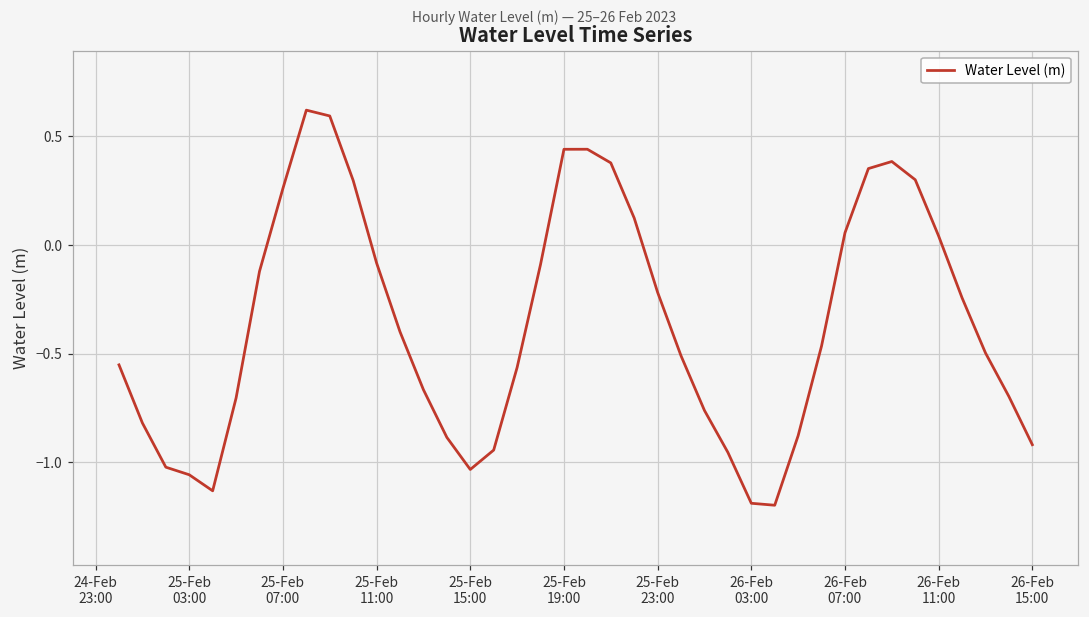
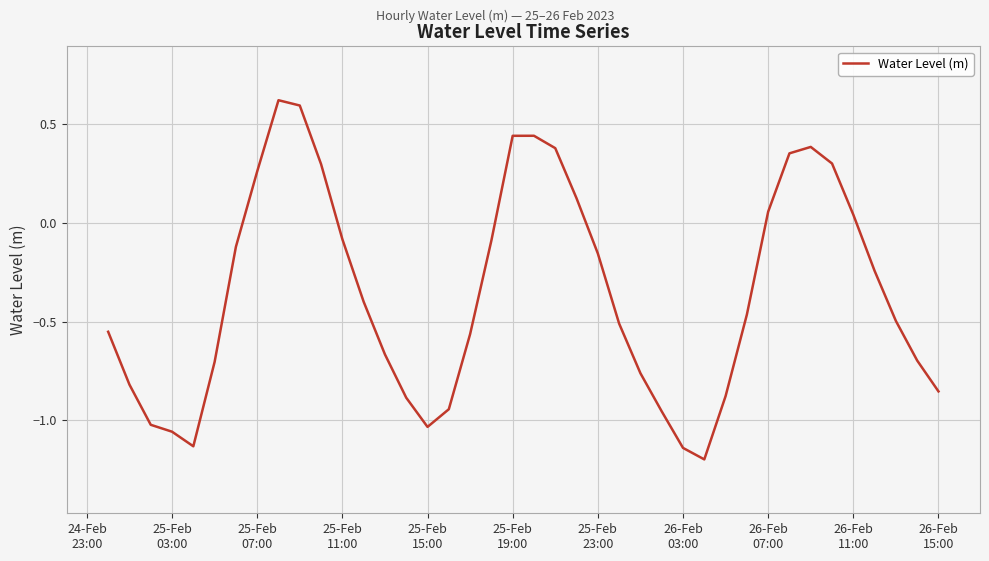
  {
    "25-Feb 03:00": -1.06,
    "25-Feb 07:00": 0.26,
    "25-Feb 11:00": -0.08,
    "25-Feb 15:00": -1.03,
    "25-Feb 19:00": 0.44,
-   "25-Feb 23:00": -0.22,
-   "26-Feb 03:00": -1.19,
+   "25-Feb 23:00": -0.16,
+   "26-Feb 03:00": -1.14,
    "26-Feb 07:00": 0.06,
    "26-Feb 11:00": 0.04,
-   "26-Feb 15:00": -0.92
+   "26-Feb 15:00": -0.85
  }
